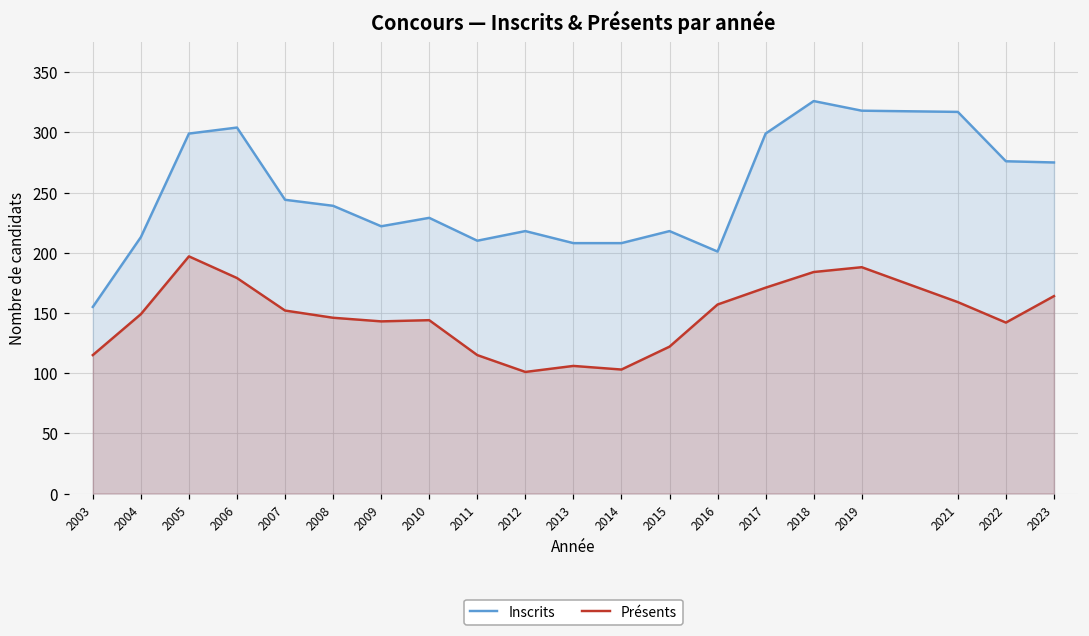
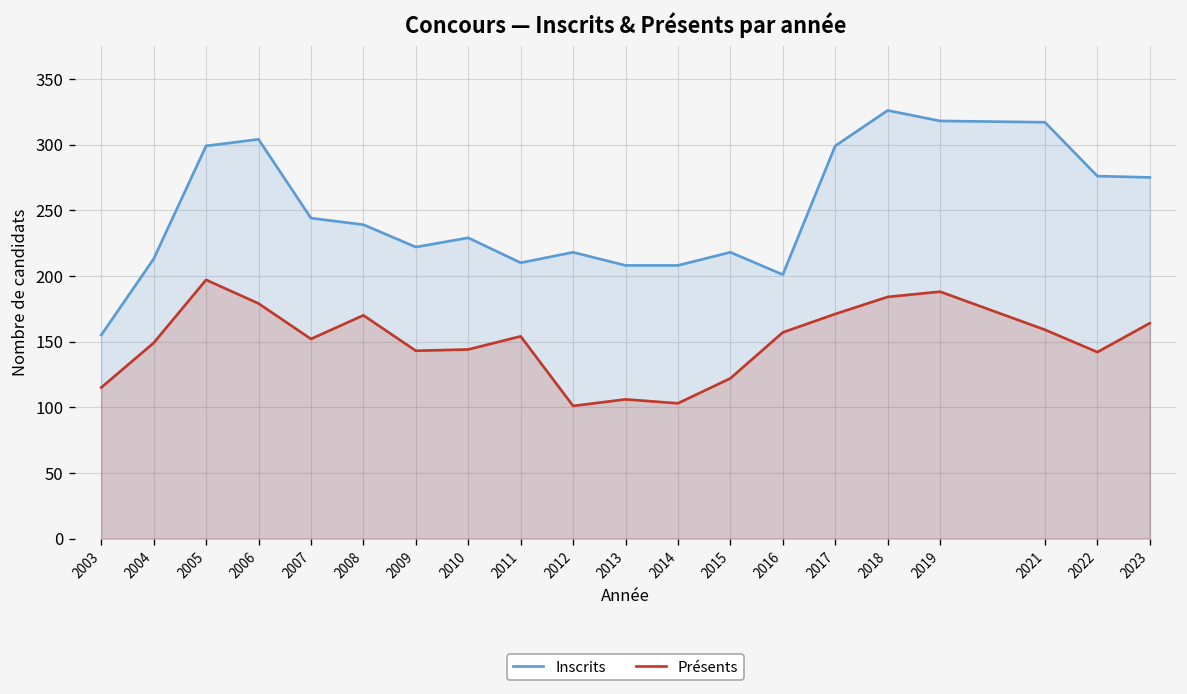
  {
    "Inscrits": {
      "2003": 155,
      "2004": 213,
      "2005": 299,
      "2006": 304,
      "2007": 244,
      "2008": 239,
      "2009": 222,
      "2010": 229,
      "2011": 210,
      "2012": 218,
      "2013": 208,
      "2014": 208,
      "2015": 218,
      "2016": 201,
      "2017": 299,
      "2018": 326,
      "2019": 318,
      "2021": 317,
      "2022": 276,
      "2023": 275
    },
    "Présents": {
      "2003": 115,
      "2004": 149,
      "2005": 197,
      "2006": 179,
      "2007": 152,
-     "2008": 146,
+     "2008": 170,
      "2009": 143,
      "2010": 144,
-     "2011": 115,
+     "2011": 154,
      "2012": 101,
      "2013": 106,
      "2014": 103,
      "2015": 122,
      "2016": 157,
      "2017": 171,
      "2018": 184,
      "2019": 188,
      "2021": 159,
      "2022": 142,
      "2023": 164
    }
  }
